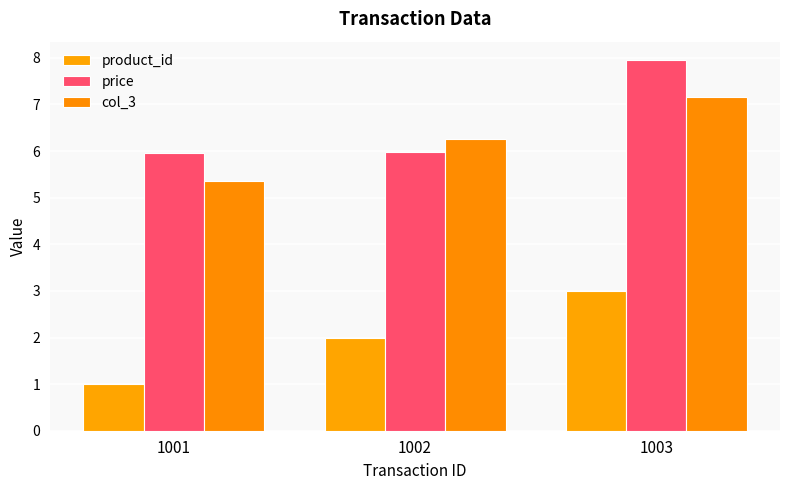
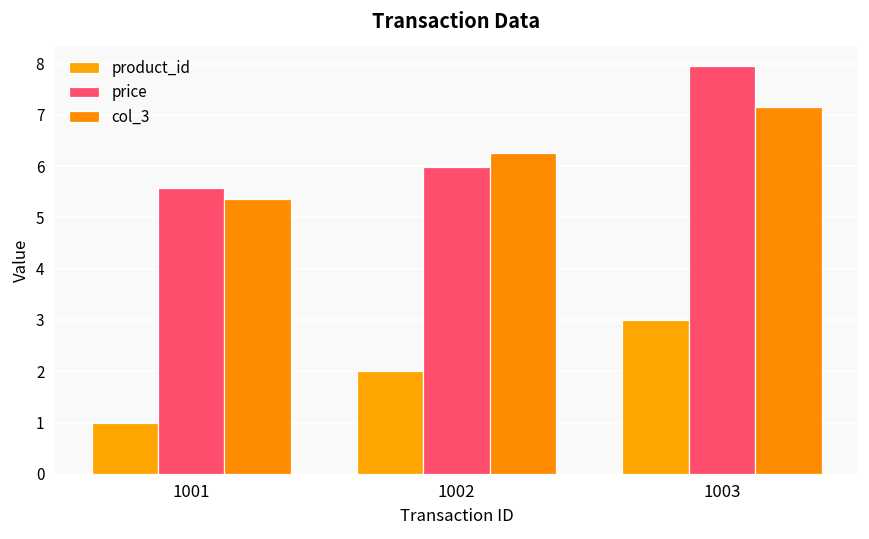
  {
    "price": {
-     "1001": 6.0,
+     "1001": 5.6,
      "1002": 6.0,
      "1003": 8.0
    }
  }
